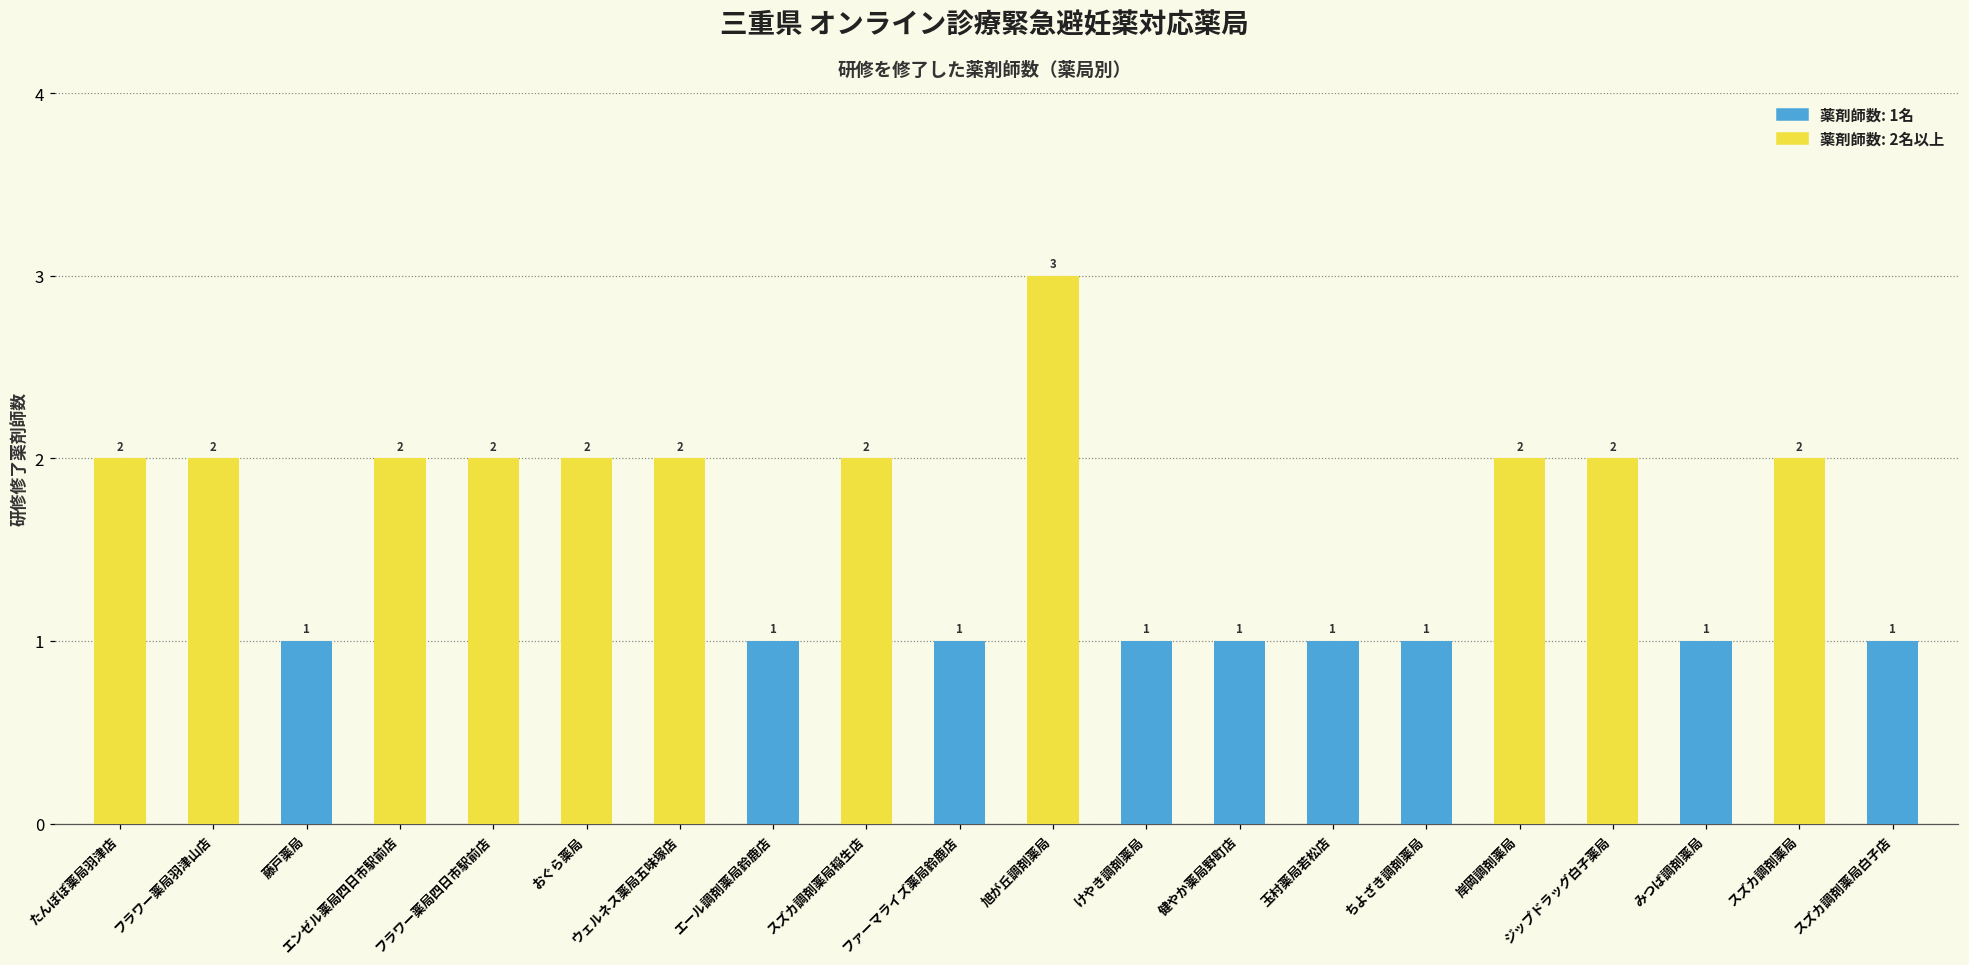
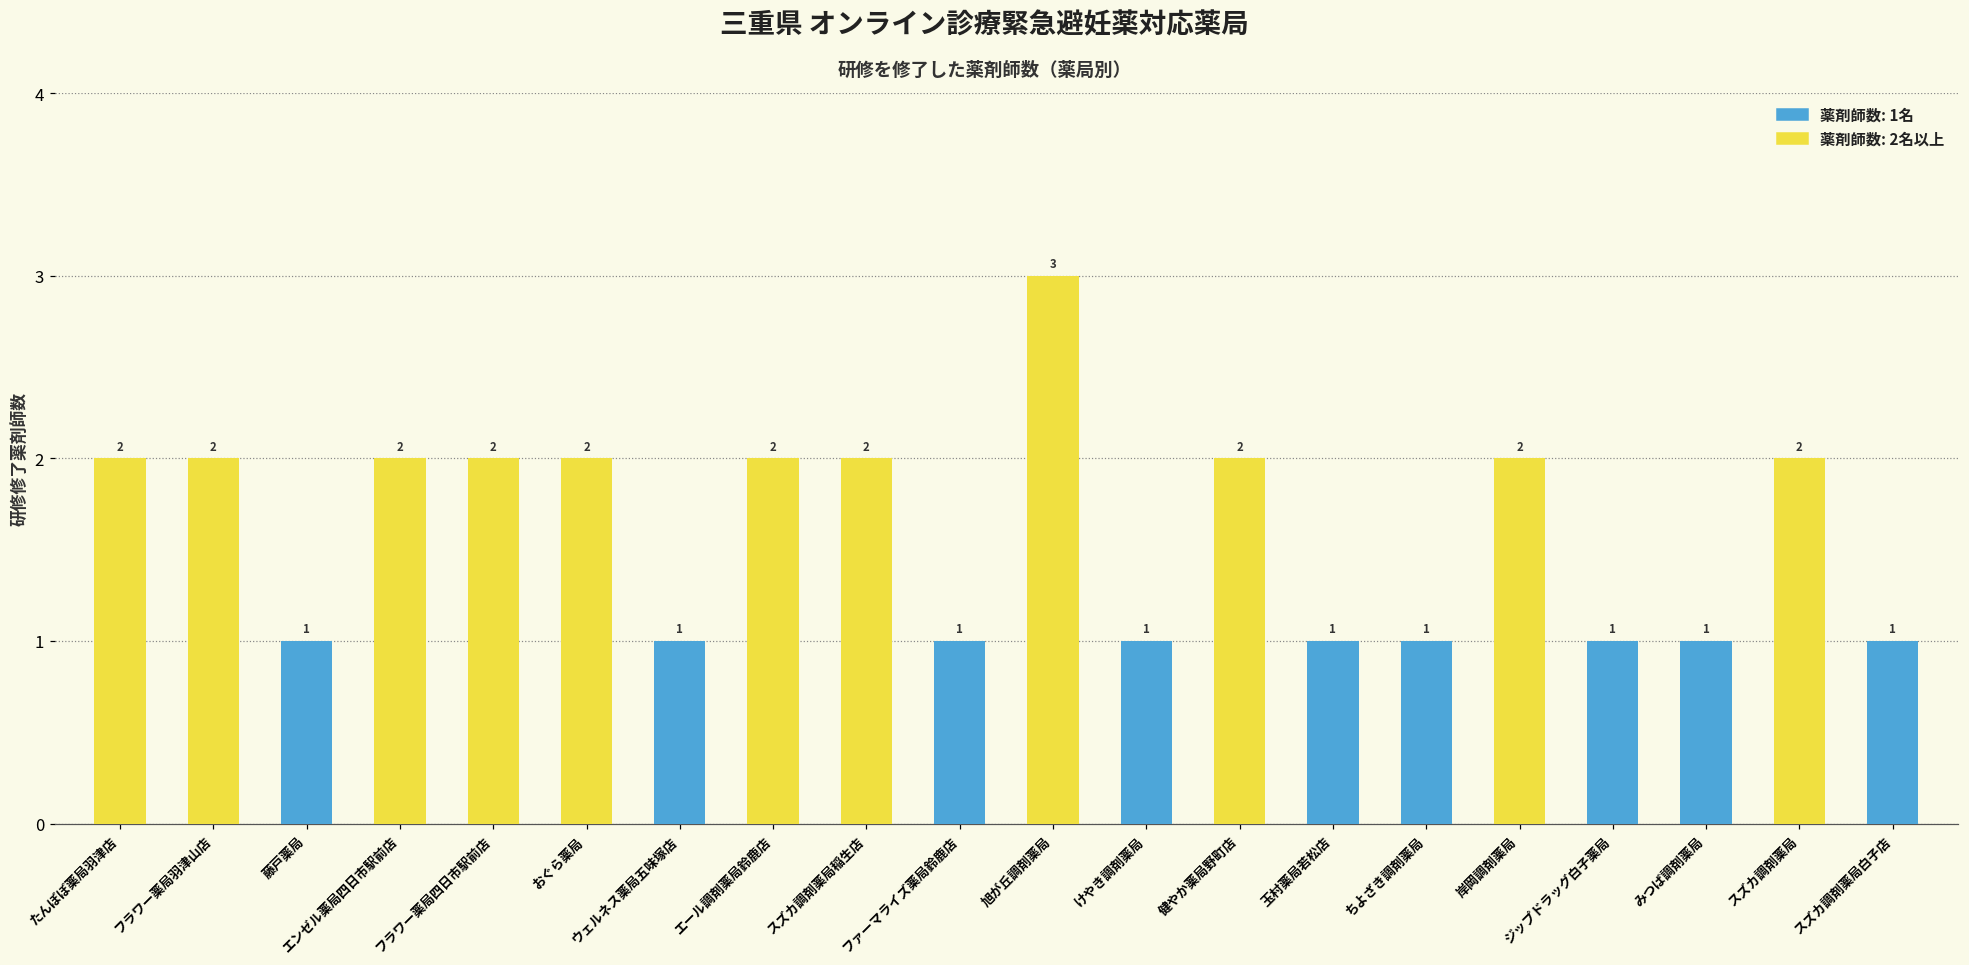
  {
    "たんぽぽ薬局羽津店": 2,
    "フラワー薬局羽津山店": 2,
    "藤戸薬局": 1,
    "エンゼル薬局四日市駅前店": 2,
    "フラワー薬局四日市駅前店": 2,
    "おぐら薬局": 2,
-   "ウェルネス薬局五味塚店": 2,
-   "エール調剤薬局鈴鹿店": 1,
+   "ウェルネス薬局五味塚店": 1,
+   "エール調剤薬局鈴鹿店": 2,
    "スズカ調剤薬局稲生店": 2,
    "ファーマライズ薬局鈴鹿店": 1,
    "旭が丘調剤薬局": 3,
    "けやき調剤薬局": 1,
-   "健やか薬局野町店": 1,
+   "健やか薬局野町店": 2,
    "玉村薬局若松店": 1,
    "ちよざき調剤薬局": 1,
    "岸岡調剤薬局": 2,
-   "ジップドラッグ白子薬局": 2,
+   "ジップドラッグ白子薬局": 1,
    "みつば調剤薬局": 1,
    "スズカ調剤薬局": 2,
    "スズカ調剤薬局白子店": 1
  }
